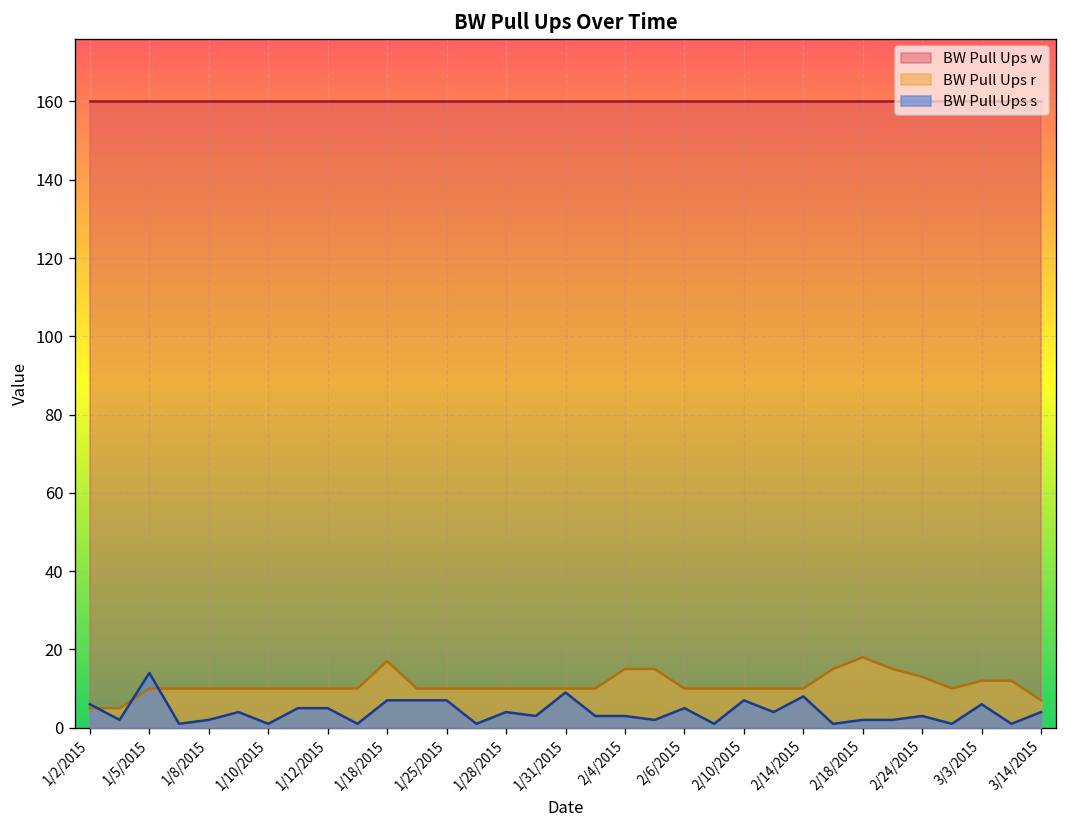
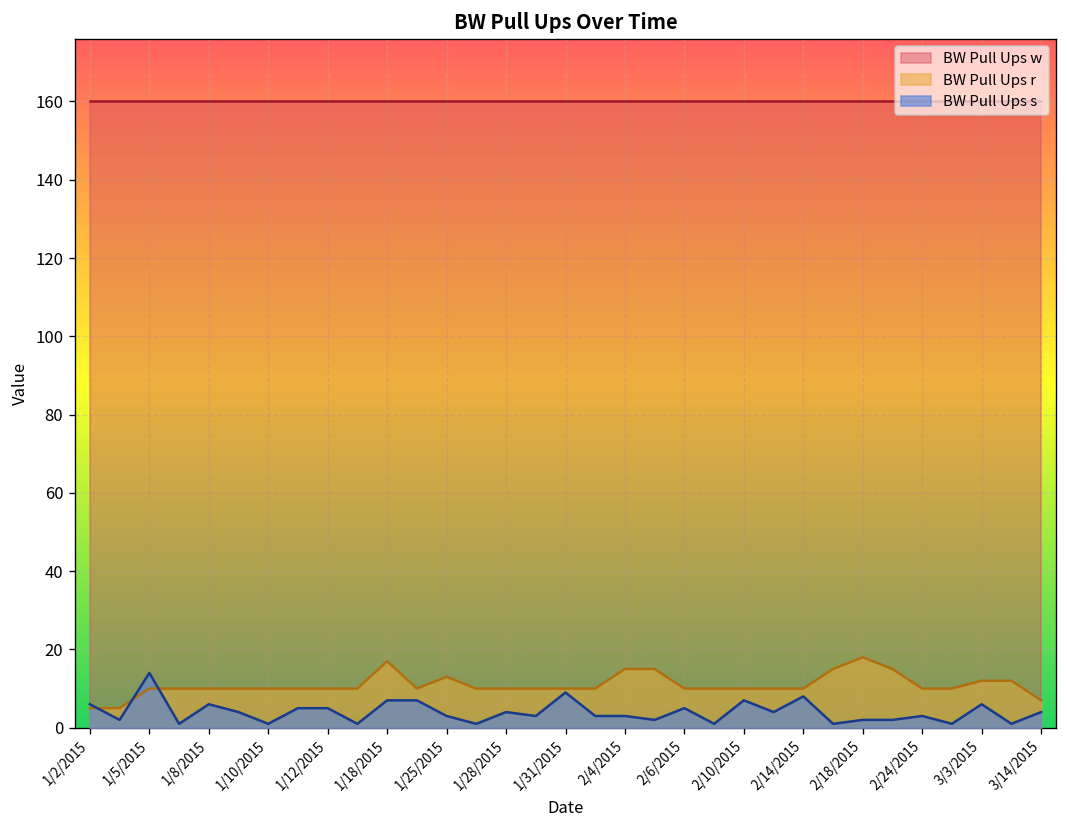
  {
    "BW Pull Ups w": {
      "1/2/2015": 160,
      "1/5/2015": 160,
      "1/8/2015": 160,
      "1/10/2015": 160,
      "1/12/2015": 160,
      "1/18/2015": 160,
      "1/25/2015": 160,
      "1/28/2015": 160,
      "1/31/2015": 160,
      "2/4/2015": 160,
      "2/6/2015": 160,
      "2/10/2015": 160,
      "2/14/2015": 160,
      "2/18/2015": 160
    },
    "BW Pull Ups r": {
      "1/2/2015": 5,
      "1/5/2015": 10,
      "1/8/2015": 10,
      "1/10/2015": 10,
      "1/12/2015": 10,
      "1/18/2015": 17,
-     "1/25/2015": 10,
+     "1/25/2015": 13,
      "1/28/2015": 10,
      "1/31/2015": 10,
      "2/4/2015": 15,
      "2/6/2015": 10,
      "2/10/2015": 10,
      "2/14/2015": 10,
      "2/18/2015": 18,
-     "2/24/2015": 13,
+     "2/24/2015": 10,
      "3/3/2015": 12,
      "3/14/2015": 7
    },
    "BW Pull Ups s": {
      "1/2/2015": 6,
      "1/5/2015": 14,
-     "1/8/2015": 2,
+     "1/8/2015": 6,
      "1/10/2015": 1,
      "1/12/2015": 5,
      "1/18/2015": 7,
-     "1/25/2015": 7,
+     "1/25/2015": 3,
      "1/28/2015": 4,
      "1/31/2015": 9,
      "2/4/2015": 3,
      "2/6/2015": 5,
      "2/10/2015": 7,
      "2/14/2015": 8,
      "2/18/2015": 2,
      "2/24/2015": 3,
      "3/3/2015": 6,
      "3/14/2015": 4
    }
  }
